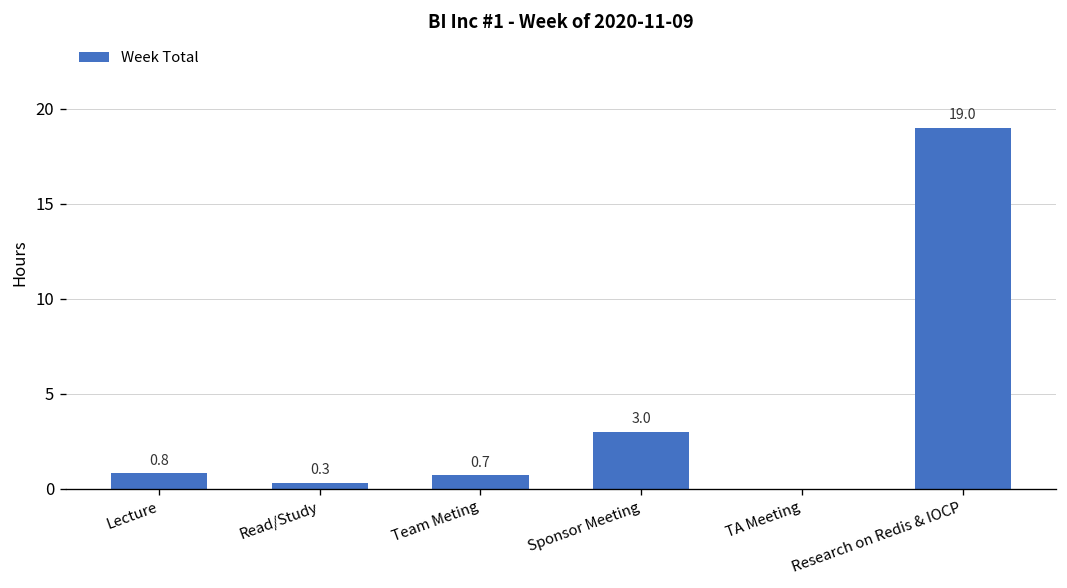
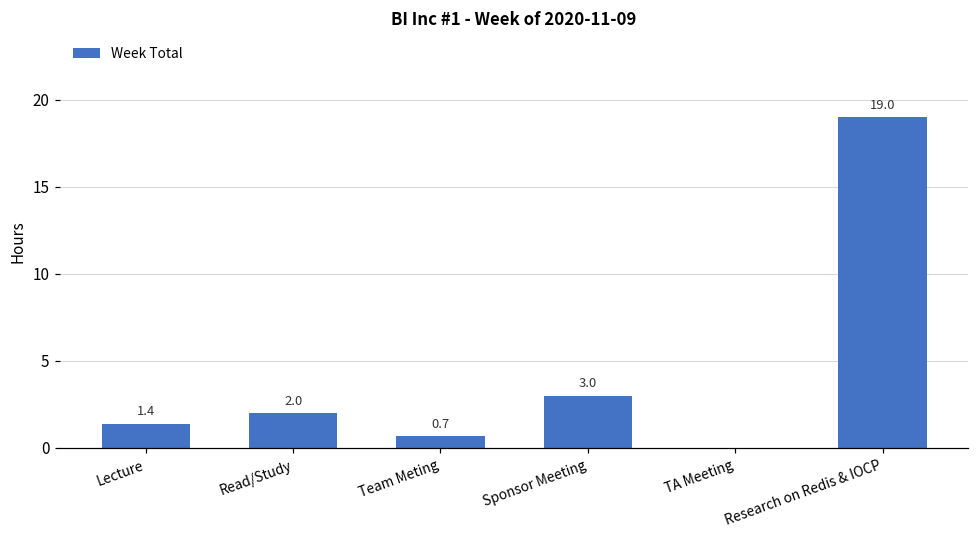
  {
-   "Lecture": 0.8,
-   "Read/Study": 0.3,
+   "Lecture": 1.4,
+   "Read/Study": 2.0,
    "Team Meting": 0.7,
    "Sponsor Meeting": 3.0,
    "Research on Redis & IOCP": 19.0
  }
